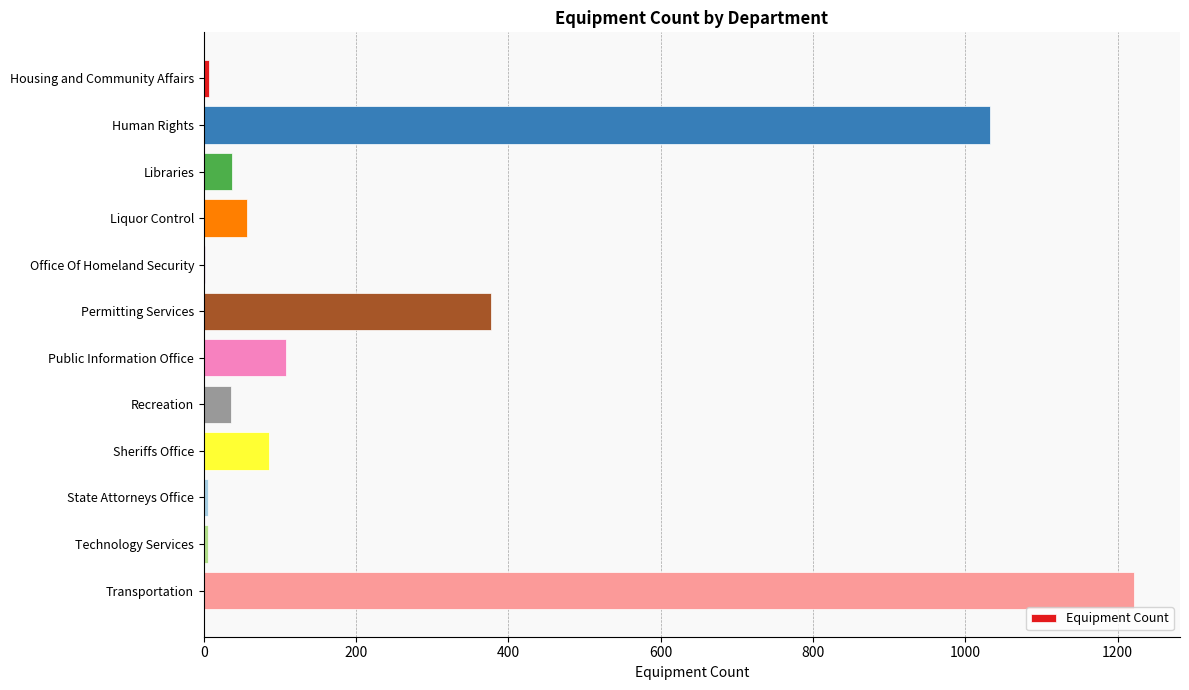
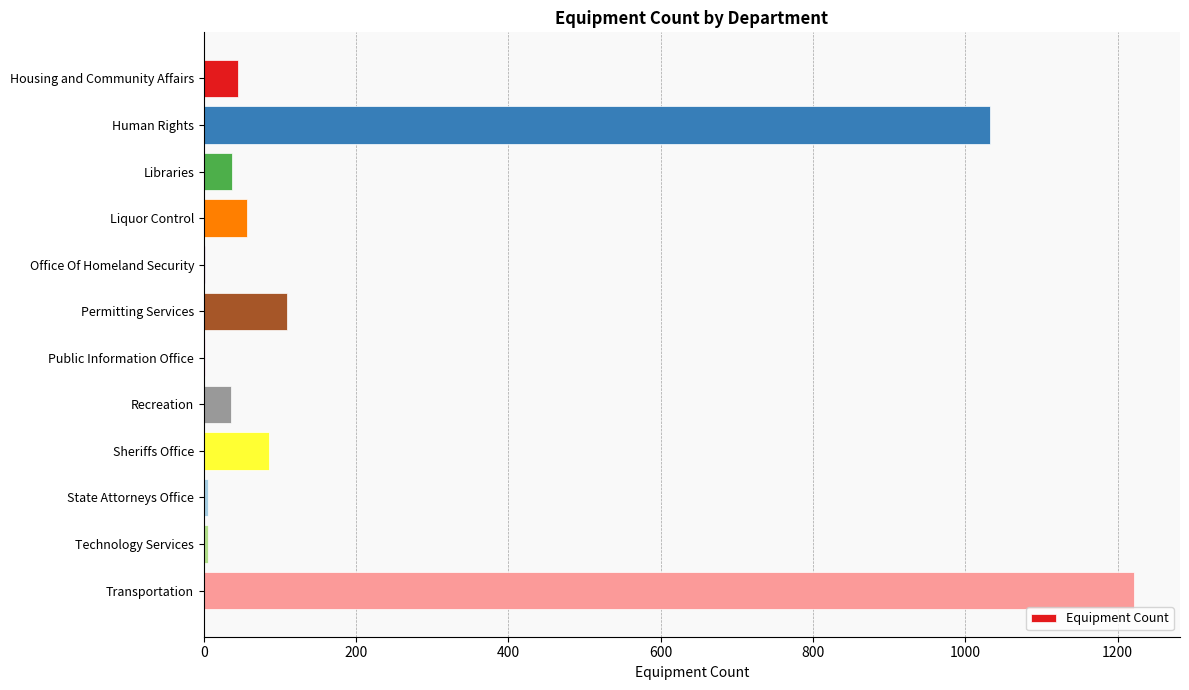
  {
-   "Housing and Community Affairs": 10,
+   "Housing and Community Affairs": 50,
    "Human Rights": 1030,
    "Libraries": 40,
    "Liquor Control": 60,
-   "Permitting Services": 380,
-   "Public Information Office": 110,
+   "Permitting Services": 110,
+   "Public Information Office": 0,
    "Recreation": 40,
    "Sheriffs Office": 90,
    "State Attorneys Office": 10,
    "Technology Services": 10,
    "Transportation": 1220
  }
